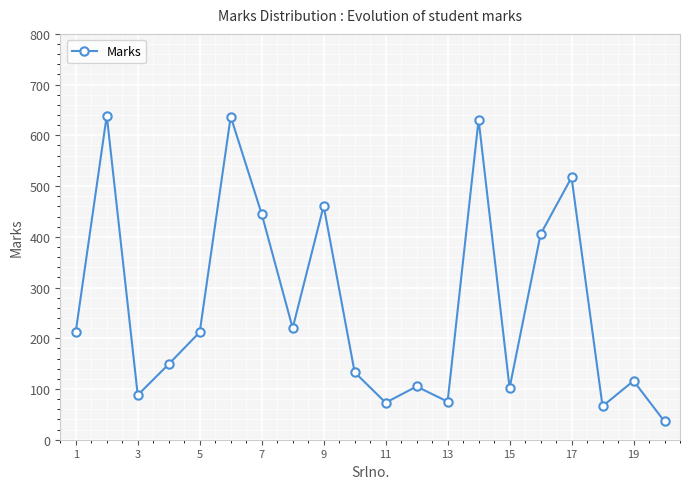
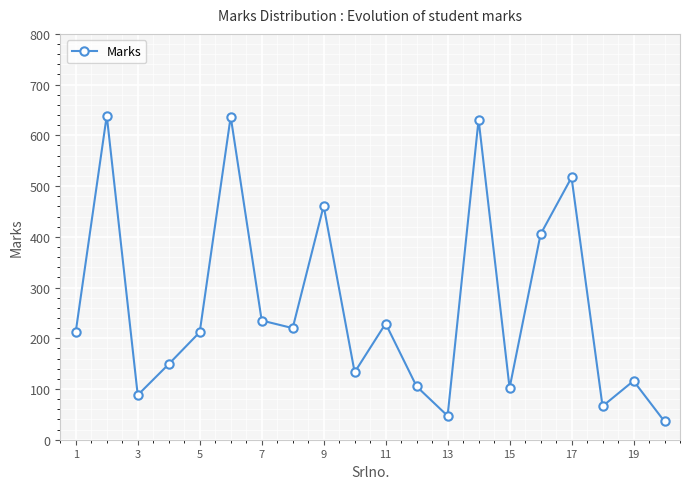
  {
    "1": 210,
    "3": 90,
    "5": 210,
-   "7": 450,
+   "7": 240,
    "9": 460,
-   "11": 70,
-   "13": 80,
+   "11": 230,
+   "13": 50,
    "15": 100,
    "17": 520,
    "19": 120
  }
